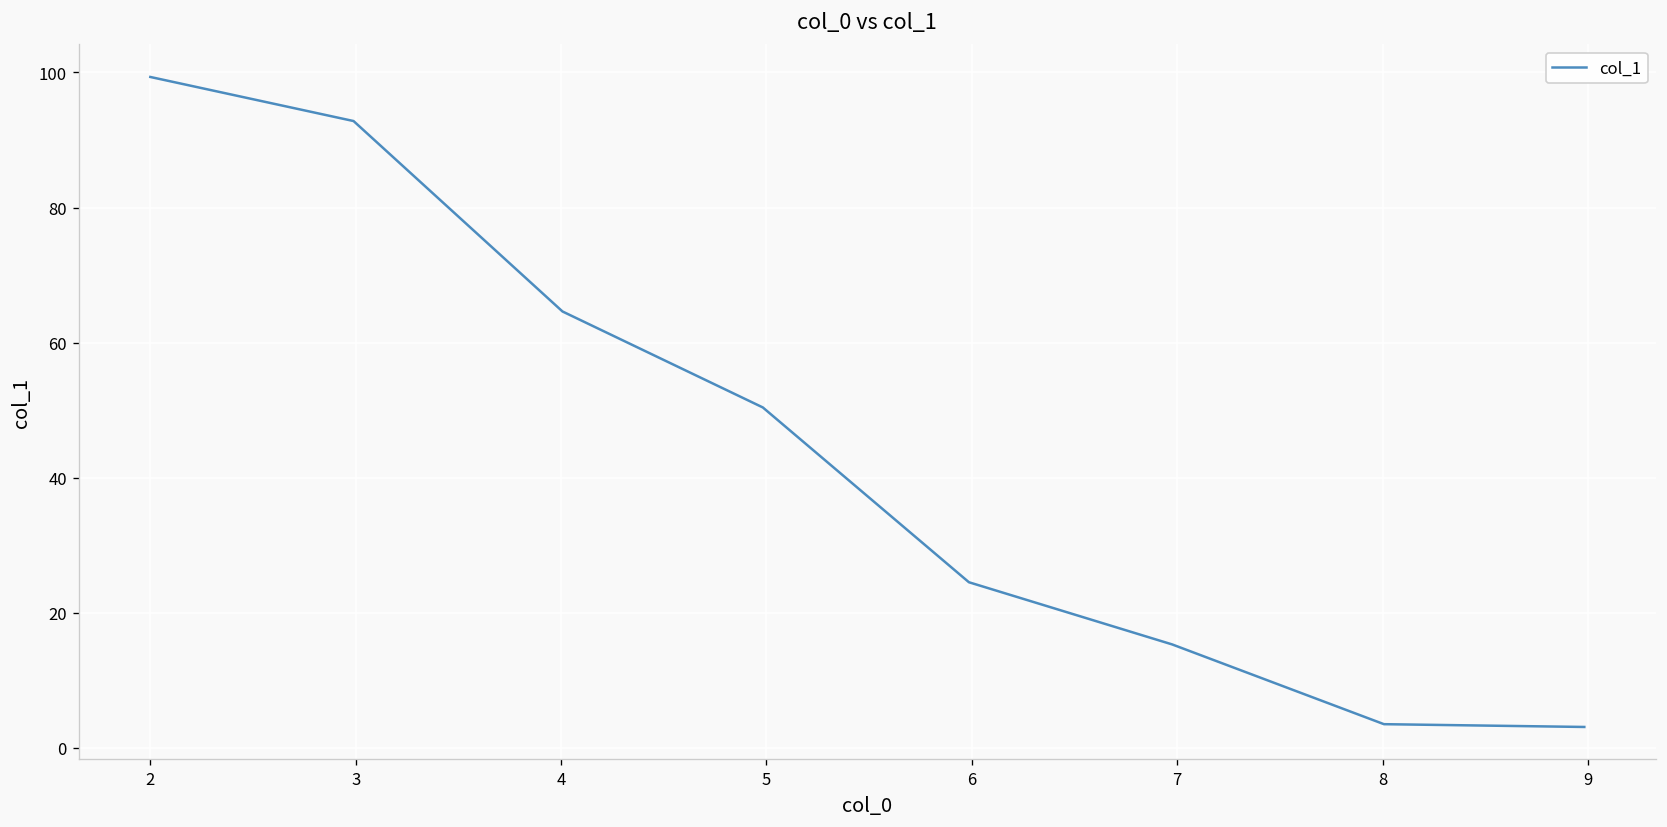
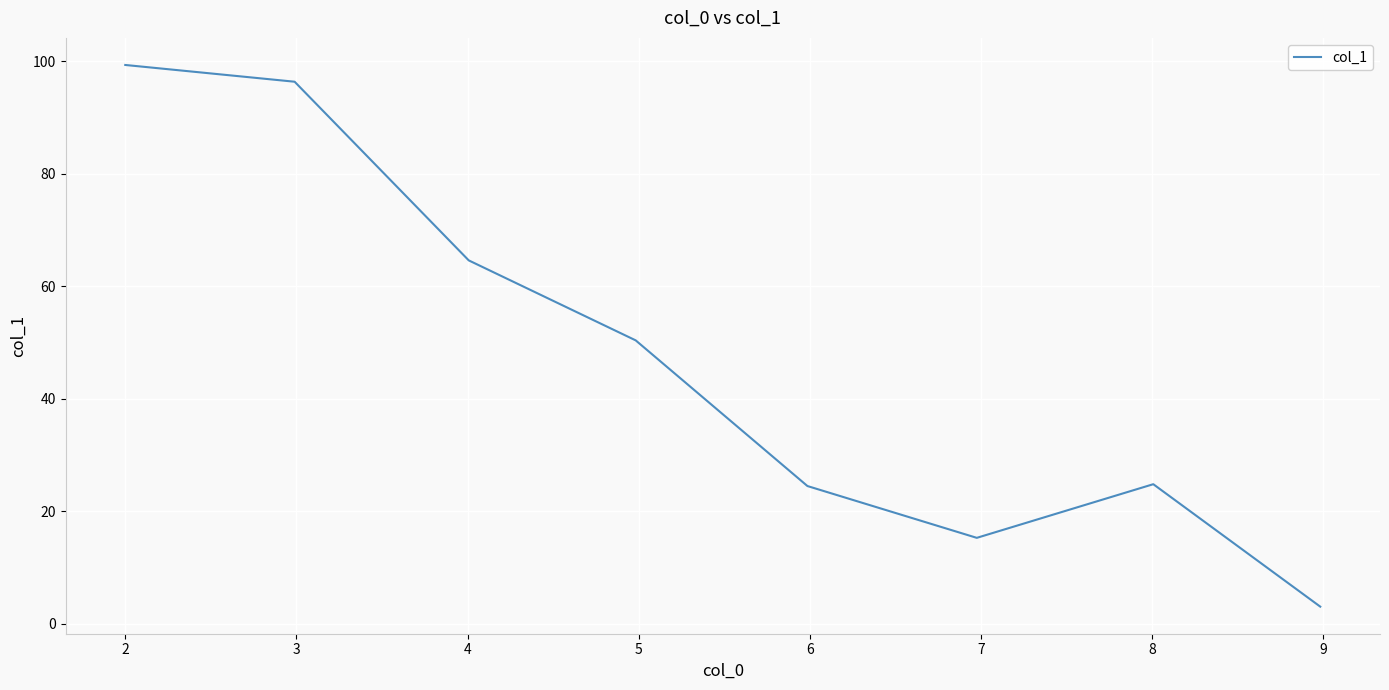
  {
    "2": 99,
-   "3": 93,
+   "3": 96,
    "4": 65,
    "5": 50,
    "6": 25,
-   "8": 3,
+   "8": 25,
    "9": 3
  }
